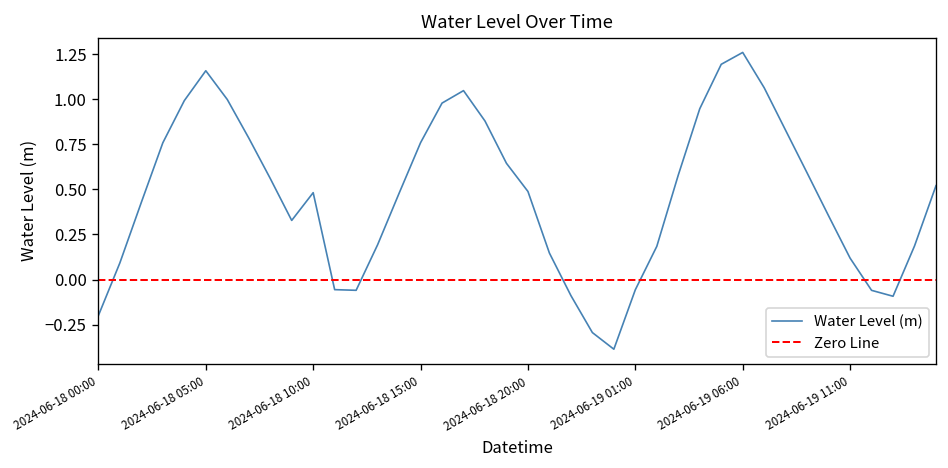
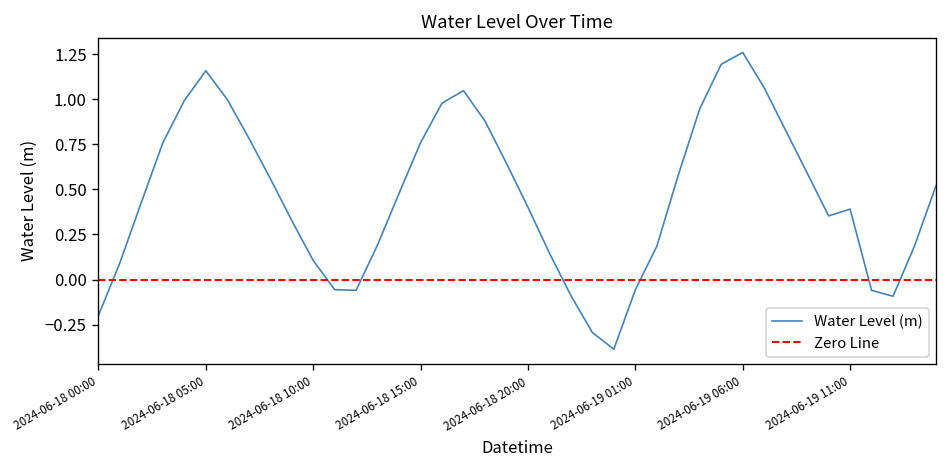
  {
    "2024-06-18 00:00": -0.20,
    "2024-06-18 05:00": 1.16,
-   "2024-06-18 10:00": 0.48,
+   "2024-06-18 10:00": 0.11,
    "2024-06-18 15:00": 0.76,
-   "2024-06-18 20:00": 0.49,
+   "2024-06-18 20:00": 0.40,
    "2024-06-19 01:00": -0.06,
    "2024-06-19 06:00": 1.26,
-   "2024-06-19 11:00": 0.12
+   "2024-06-19 11:00": 0.39
  }
